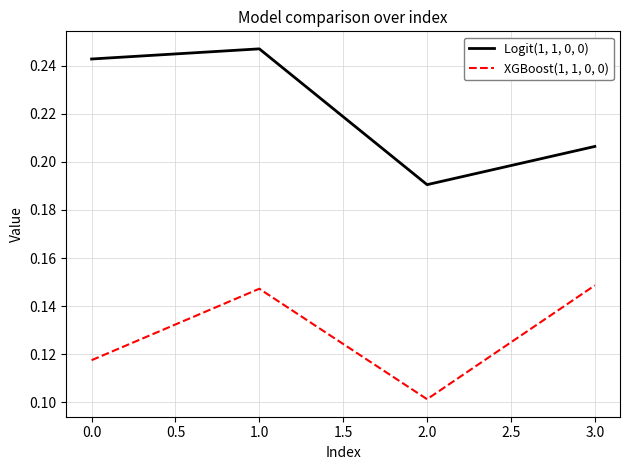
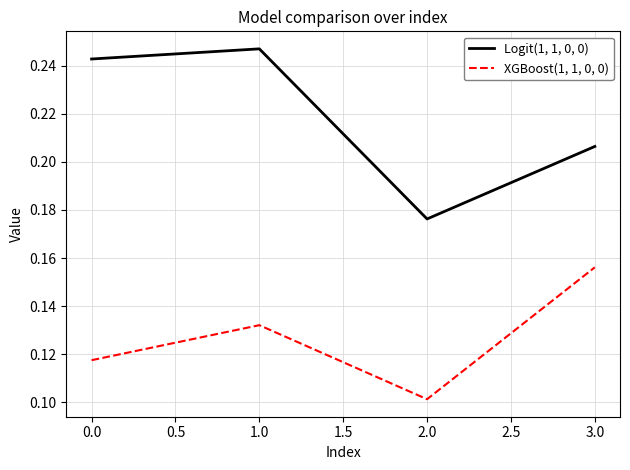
  {
    "Logit(1, 1, 0, 0)": {
      "0.0": 0.243,
      "1.0": 0.247,
-     "2.0": 0.190,
+     "2.0": 0.176,
      "3.0": 0.206
    },
    "XGBoost(1, 1, 0, 0)": {
      "0.0": 0.118,
-     "1.0": 0.147,
+     "1.0": 0.132,
      "2.0": 0.101,
-     "3.0": 0.149
+     "3.0": 0.156
    }
  }
